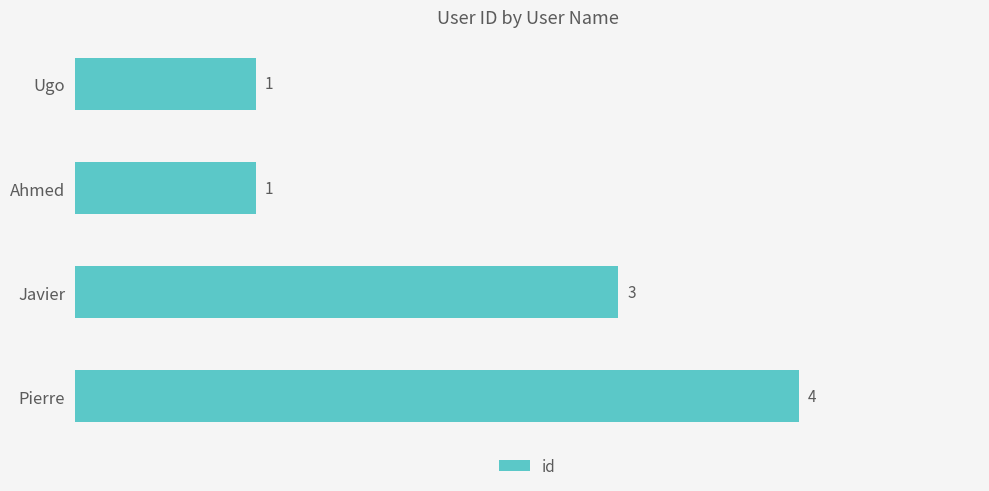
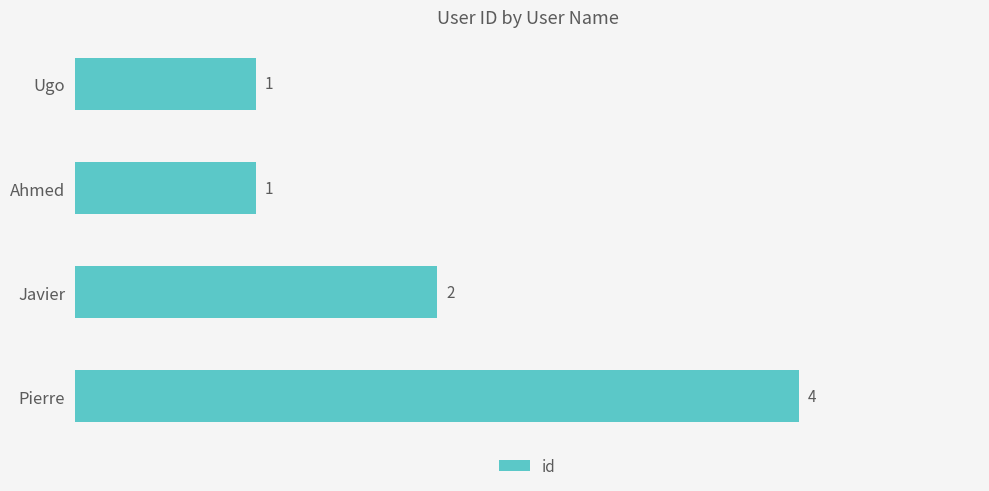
  {
    "Ugo": 1,
    "Ahmed": 1,
-   "Javier": 3,
+   "Javier": 2,
    "Pierre": 4
  }
